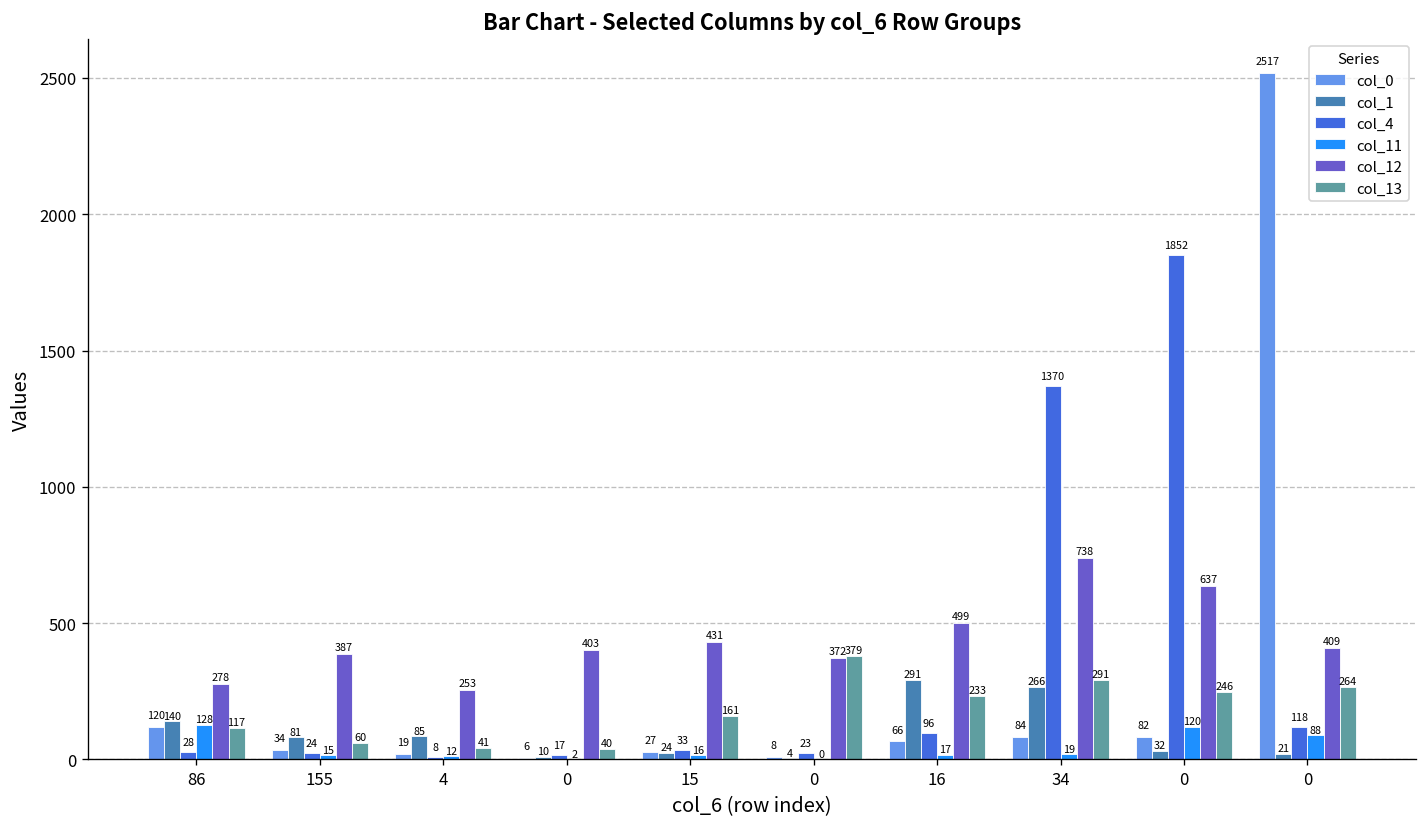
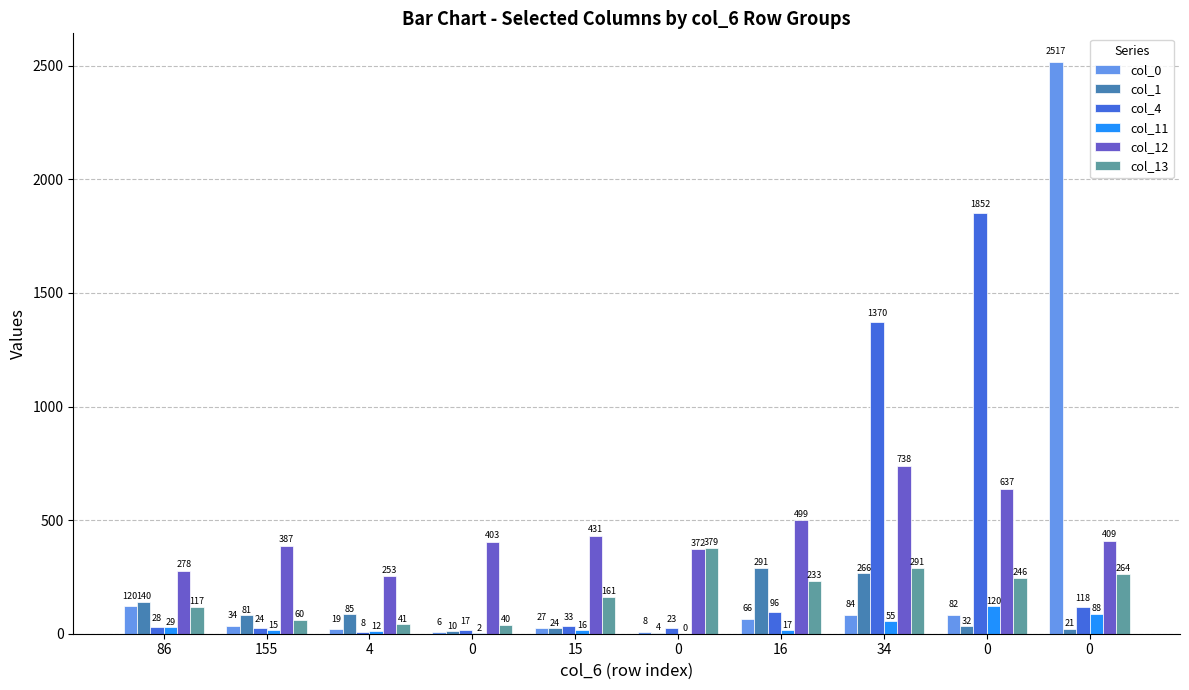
  {
    "col_11": {
-     "86": 128,
+     "86": 29,
      "155": 15,
      "4": 12,
      "15": 16,
      "16": 17,
-     "34": 19
+     "34": 55
    }
  }
